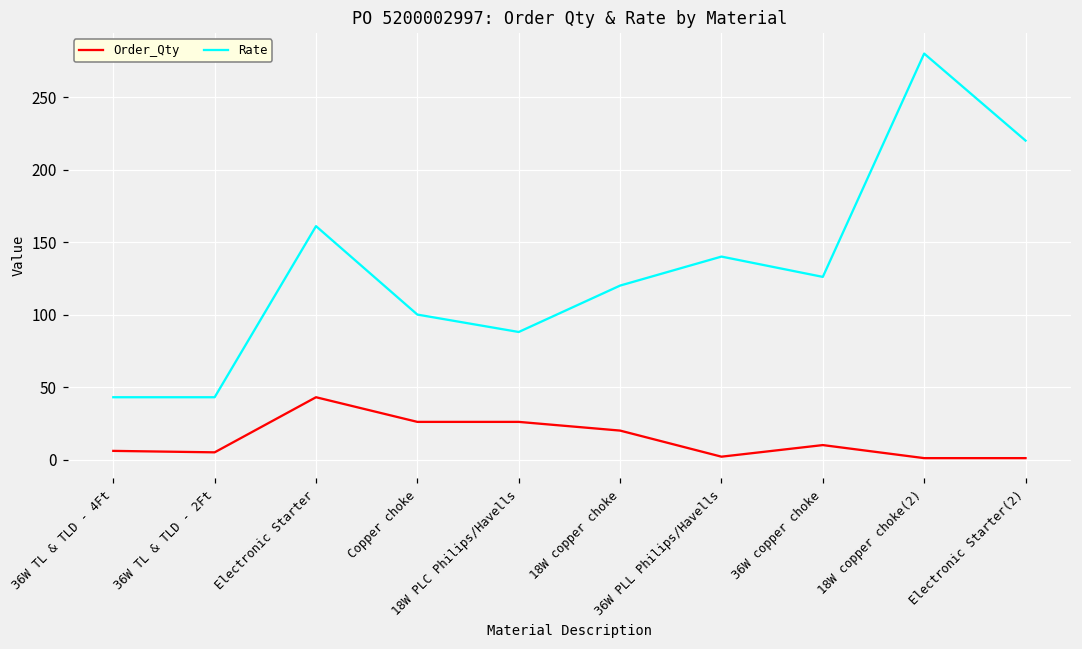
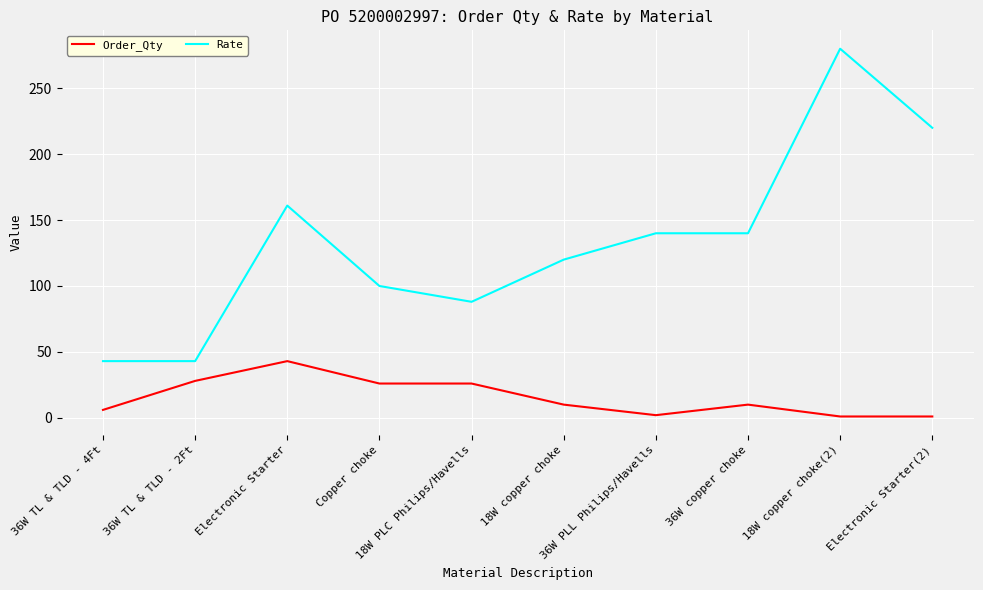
  {
    "Order_Qty": {
      "36W TL & TLD - 4Ft": 6,
-     "36W TL & TLD - 2Ft": 5,
+     "36W TL & TLD - 2Ft": 28,
      "Electronic Starter": 43,
      "Copper choke": 26,
      "18W PLC Philips/Havells": 26,
-     "18W copper choke": 20,
+     "18W copper choke": 10,
      "36W PLL Philips/Havells": 2,
      "36W copper choke": 10,
      "18W copper choke(2)": 1,
      "Electronic Starter(2)": 1
    },
    "Rate": {
      "36W TL & TLD - 4Ft": 43,
      "36W TL & TLD - 2Ft": 43,
      "Electronic Starter": 161,
      "Copper choke": 100,
      "18W PLC Philips/Havells": 88,
      "18W copper choke": 120,
      "36W PLL Philips/Havells": 140,
-     "36W copper choke": 126,
+     "36W copper choke": 140,
      "18W copper choke(2)": 280,
      "Electronic Starter(2)": 220
    }
  }
